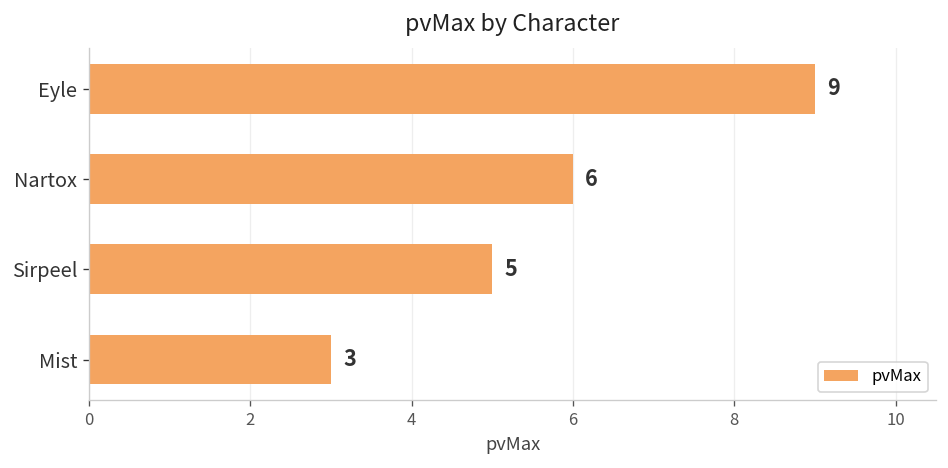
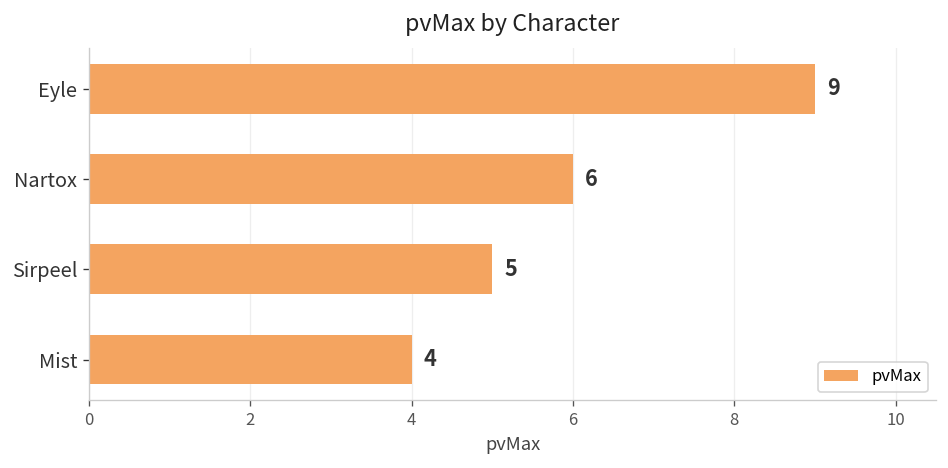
  {
    "Eyle": 9,
    "Nartox": 6,
    "Sirpeel": 5,
-   "Mist": 3
+   "Mist": 4
  }
